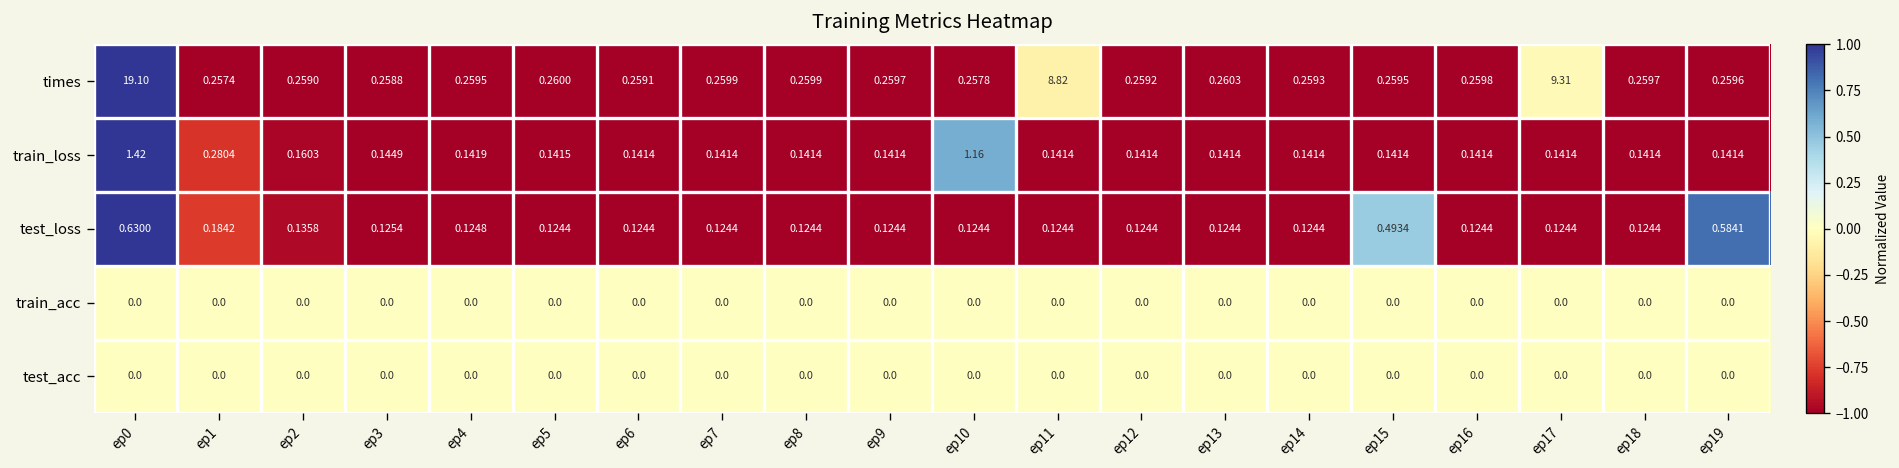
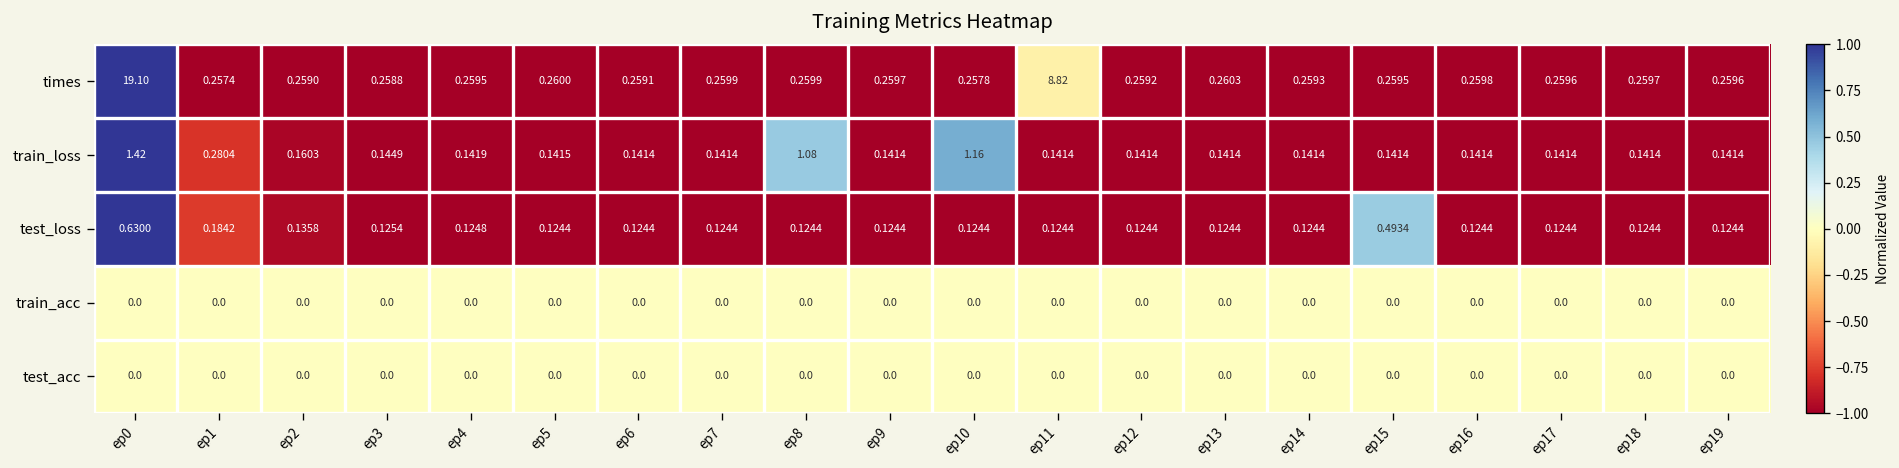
  {
    "times": {
      "ep0": 19.10,
      "ep1": 0.2574,
      "ep2": 0.2590,
      "ep3": 0.2588,
      "ep4": 0.2595,
      "ep5": 0.2600,
      "ep6": 0.2591,
      "ep7": 0.2599,
      "ep8": 0.2599,
      "ep9": 0.2597,
      "ep10": 0.2578,
      "ep11": 8.82,
      "ep12": 0.2592,
      "ep13": 0.2603,
      "ep14": 0.2593,
      "ep15": 0.2595,
      "ep16": 0.2598,
-     "ep17": 9.31,
+     "ep17": 0.2596,
      "ep18": 0.2597,
      "ep19": 0.2596
    },
    "train_loss": {
      "ep0": 1.42,
      "ep1": 0.2804,
      "ep2": 0.1603,
      "ep3": 0.1449,
      "ep4": 0.1419,
      "ep5": 0.1415,
      "ep6": 0.1414,
      "ep7": 0.1414,
-     "ep8": 0.1414,
+     "ep8": 1.08,
      "ep9": 0.1414,
      "ep10": 1.16,
      "ep11": 0.1414,
      "ep12": 0.1414,
      "ep13": 0.1414,
      "ep14": 0.1414,
      "ep15": 0.1414,
      "ep16": 0.1414,
      "ep17": 0.1414,
      "ep18": 0.1414,
      "ep19": 0.1414
    },
    "test_loss": {
      "ep0": 0.6300,
      "ep1": 0.1842,
      "ep2": 0.1358,
      "ep3": 0.1254,
      "ep4": 0.1248,
      "ep5": 0.1244,
      "ep6": 0.1244,
      "ep7": 0.1244,
      "ep8": 0.1244,
      "ep9": 0.1244,
      "ep10": 0.1244,
      "ep11": 0.1244,
      "ep12": 0.1244,
      "ep13": 0.1244,
      "ep14": 0.1244,
      "ep15": 0.4934,
      "ep16": 0.1244,
      "ep17": 0.1244,
      "ep18": 0.1244,
-     "ep19": 0.5841
+     "ep19": 0.1244
    },
    "train_acc": {
      "ep0": 0.0,
      "ep1": 0.0,
      "ep2": 0.0,
      "ep3": 0.0,
      "ep4": 0.0,
      "ep5": 0.0,
      "ep6": 0.0,
      "ep7": 0.0,
      "ep8": 0.0,
      "ep9": 0.0,
      "ep10": 0.0,
      "ep11": 0.0,
      "ep12": 0.0,
      "ep13": 0.0,
      "ep14": 0.0,
      "ep15": 0.0,
      "ep16": 0.0,
      "ep17": 0.0,
      "ep18": 0.0,
      "ep19": 0.0
    },
    "test_acc": {
      "ep0": 0.0,
      "ep1": 0.0,
      "ep2": 0.0,
      "ep3": 0.0,
      "ep4": 0.0,
      "ep5": 0.0,
      "ep6": 0.0,
      "ep7": 0.0,
      "ep8": 0.0,
      "ep9": 0.0,
      "ep10": 0.0,
      "ep11": 0.0,
      "ep12": 0.0,
      "ep13": 0.0,
      "ep14": 0.0,
      "ep15": 0.0,
      "ep16": 0.0,
      "ep17": 0.0,
      "ep18": 0.0,
      "ep19": 0.0
    }
  }
